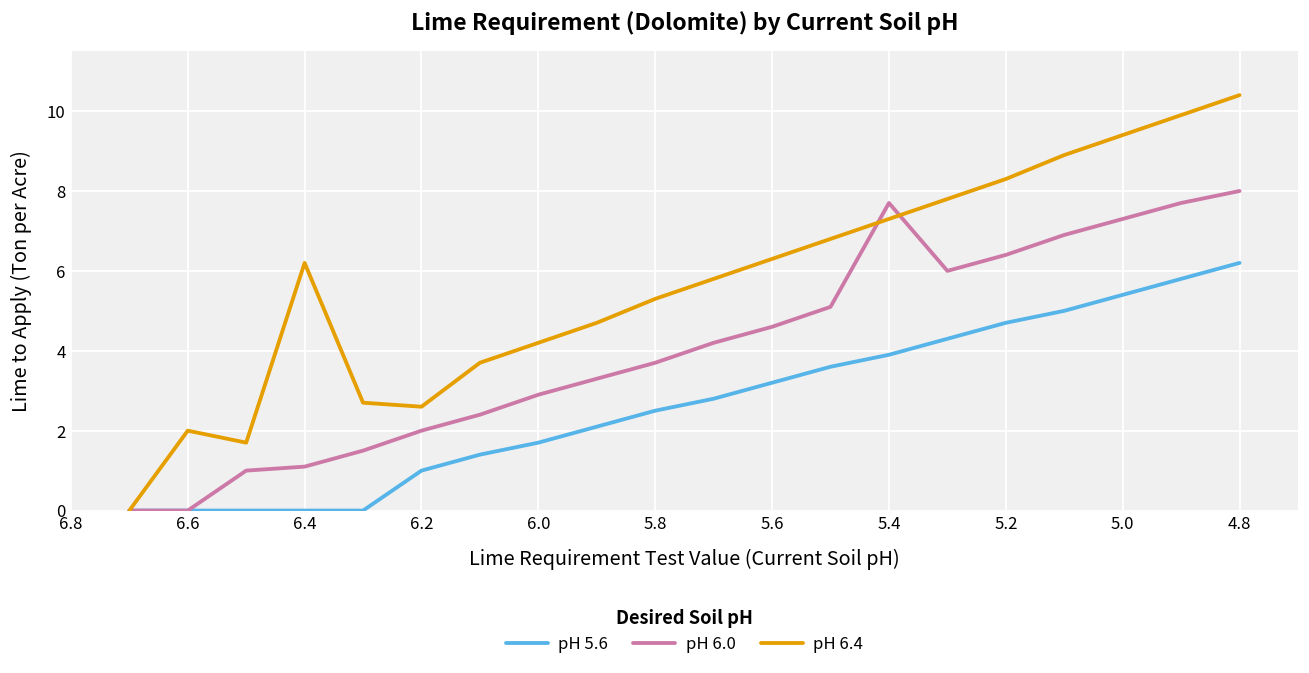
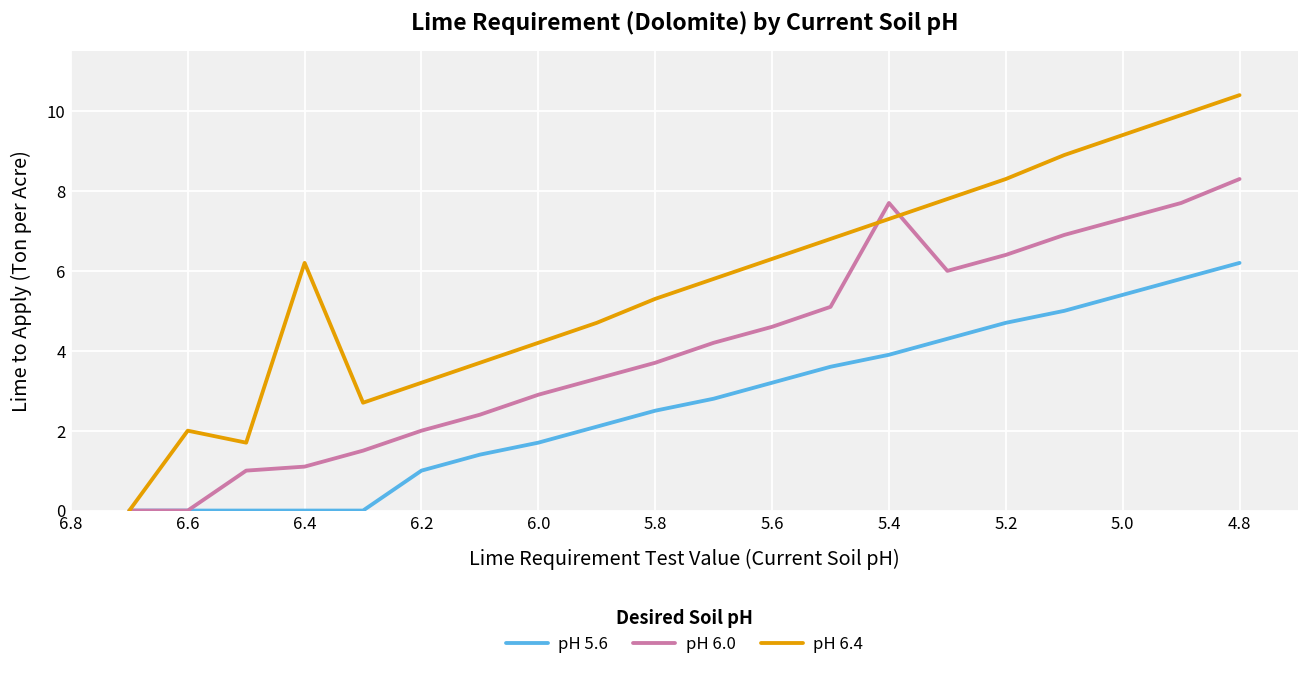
  {
    "pH 5.6": {
      "6.4": 0.0,
      "6.2": 1.0,
      "6.0": 1.7,
      "5.8": 2.5,
      "5.6": 3.2,
      "5.4": 3.9,
      "5.2": 4.7,
      "5.0": 5.4,
      "4.8": 6.2
    },
    "pH 6.0": {
      "6.4": 1.1,
      "6.2": 2.0,
      "6.0": 2.9,
      "5.8": 3.7,
      "5.6": 4.6,
      "5.4": 7.7,
      "5.2": 6.4,
      "5.0": 7.3,
-     "4.8": 8.0
+     "4.8": 8.3
    },
    "pH 6.4": {
      "6.6": 2.0,
      "6.4": 6.2,
-     "6.2": 2.6,
+     "6.2": 3.2,
      "6.0": 4.2,
      "5.8": 5.3,
      "5.6": 6.3,
      "5.4": 7.3,
      "5.2": 8.3,
      "5.0": 9.4,
      "4.8": 10.4
    }
  }
